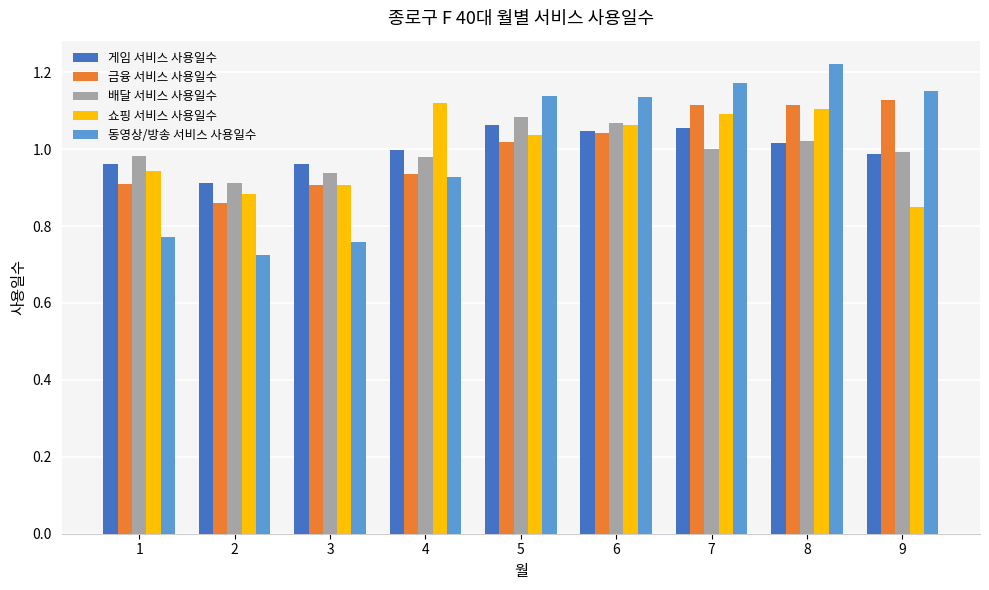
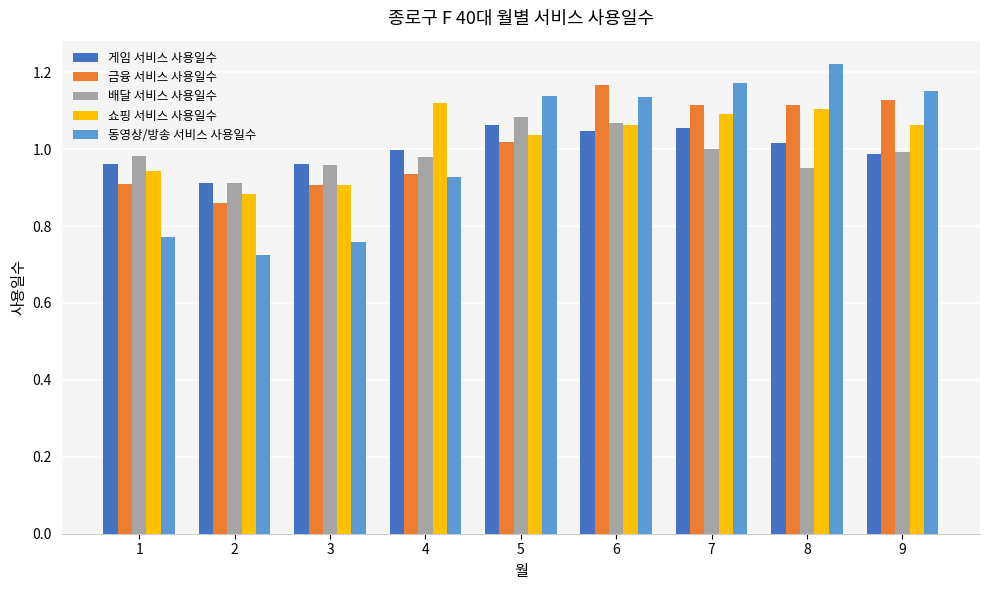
  {
    "금융 서비스 사용일수": {
      "1": 0.91,
      "2": 0.86,
      "3": 0.91,
      "4": 0.93,
      "5": 1.02,
-     "6": 1.04,
+     "6": 1.17,
      "7": 1.11,
      "8": 1.12,
      "9": 1.13
    },
    "배달 서비스 사용일수": {
      "1": 0.98,
      "2": 0.91,
-     "3": 0.94,
+     "3": 0.96,
      "4": 0.98,
      "5": 1.08,
      "6": 1.07,
      "7": 1.00,
-     "8": 1.02,
+     "8": 0.95,
      "9": 0.99
    },
    "쇼핑 서비스 사용일수": {
      "1": 0.94,
      "2": 0.88,
      "3": 0.91,
      "4": 1.12,
      "5": 1.04,
      "6": 1.06,
      "7": 1.09,
      "8": 1.11,
-     "9": 0.85
+     "9": 1.06
    }
  }
